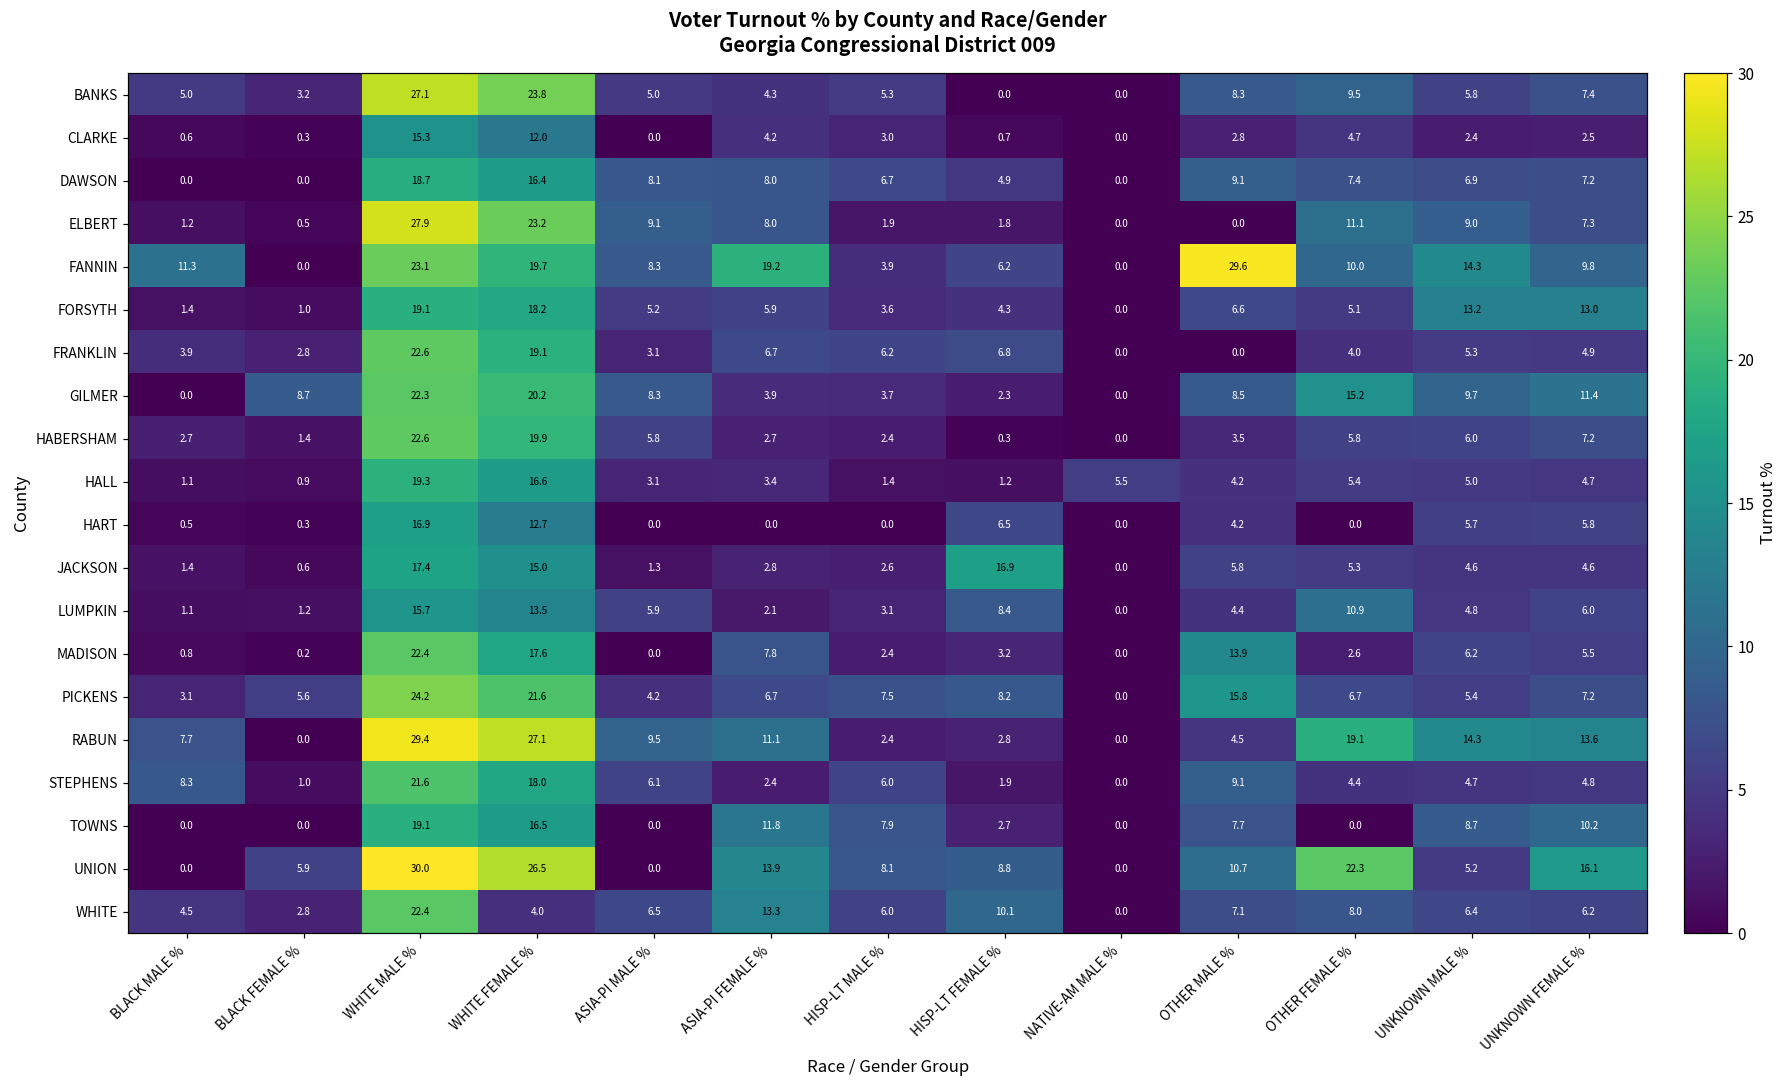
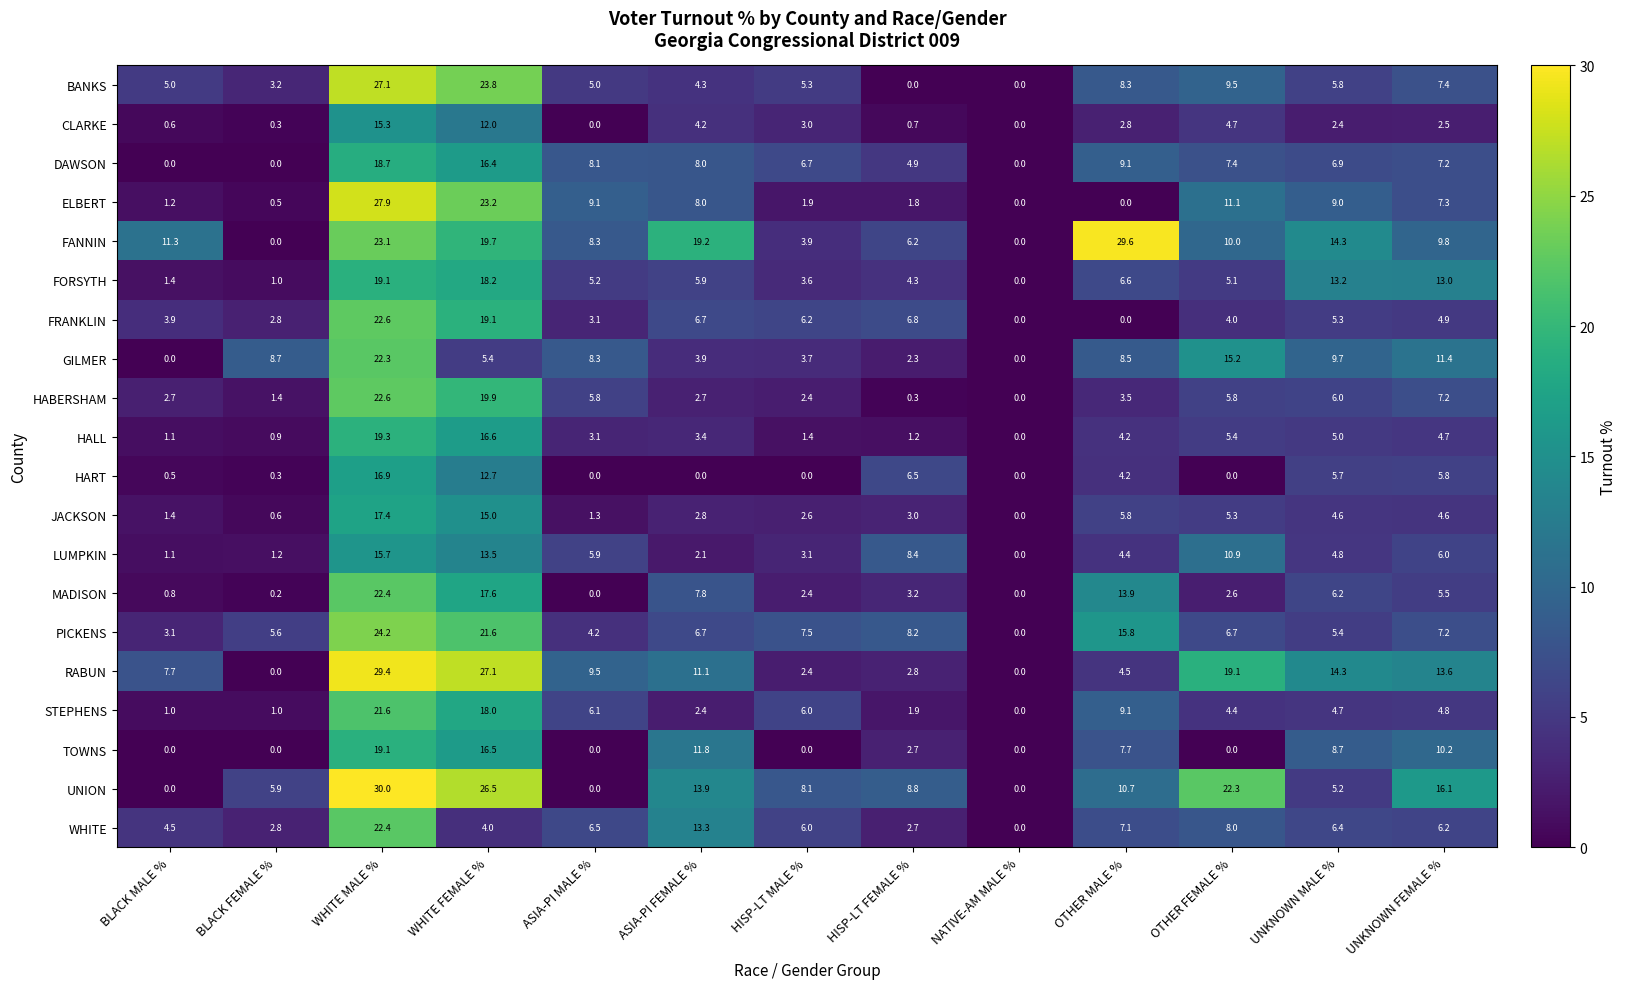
  {
    "GILMER": {
      "BLACK MALE %": 0.0,
      "BLACK FEMALE %": 8.7,
      "WHITE MALE %": 22.3,
-     "WHITE FEMALE %": 20.2,
+     "WHITE FEMALE %": 5.4,
      "ASIA-PI MALE %": 8.3,
      "ASIA-PI FEMALE %": 3.9,
      "HISP-LT MALE %": 3.7,
      "HISP-LT FEMALE %": 2.3,
      "NATIVE-AM MALE %": 0.0,
      "OTHER MALE %": 8.5,
      "OTHER FEMALE %": 15.2,
      "UNKNOWN MALE %": 9.7,
      "UNKNOWN FEMALE %": 11.4
    },
    "HALL": {
      "BLACK MALE %": 1.1,
      "BLACK FEMALE %": 0.9,
      "WHITE MALE %": 19.3,
      "WHITE FEMALE %": 16.6,
      "ASIA-PI MALE %": 3.1,
      "ASIA-PI FEMALE %": 3.4,
      "HISP-LT MALE %": 1.4,
      "HISP-LT FEMALE %": 1.2,
-     "NATIVE-AM MALE %": 5.5,
+     "NATIVE-AM MALE %": 0.0,
      "OTHER MALE %": 4.2,
      "OTHER FEMALE %": 5.4,
      "UNKNOWN MALE %": 5.0,
      "UNKNOWN FEMALE %": 4.7
    },
    "JACKSON": {
      "BLACK MALE %": 1.4,
      "BLACK FEMALE %": 0.6,
      "WHITE MALE %": 17.4,
      "WHITE FEMALE %": 15.0,
      "ASIA-PI MALE %": 1.3,
      "ASIA-PI FEMALE %": 2.8,
      "HISP-LT MALE %": 2.6,
-     "HISP-LT FEMALE %": 16.9,
+     "HISP-LT FEMALE %": 3.0,
      "NATIVE-AM MALE %": 0.0,
      "OTHER MALE %": 5.8,
      "OTHER FEMALE %": 5.3,
      "UNKNOWN MALE %": 4.6,
      "UNKNOWN FEMALE %": 4.6
    },
    "STEPHENS": {
-     "BLACK MALE %": 8.3,
+     "BLACK MALE %": 1.0,
      "BLACK FEMALE %": 1.0,
      "WHITE MALE %": 21.6,
      "WHITE FEMALE %": 18.0,
      "ASIA-PI MALE %": 6.1,
      "ASIA-PI FEMALE %": 2.4,
      "HISP-LT MALE %": 6.0,
      "HISP-LT FEMALE %": 1.9,
      "NATIVE-AM MALE %": 0.0,
      "OTHER MALE %": 9.1,
      "OTHER FEMALE %": 4.4,
      "UNKNOWN MALE %": 4.7,
      "UNKNOWN FEMALE %": 4.8
    },
    "TOWNS": {
      "BLACK MALE %": 0.0,
      "BLACK FEMALE %": 0.0,
      "WHITE MALE %": 19.1,
      "WHITE FEMALE %": 16.5,
      "ASIA-PI MALE %": 0.0,
      "ASIA-PI FEMALE %": 11.8,
-     "HISP-LT MALE %": 7.9,
+     "HISP-LT MALE %": 0.0,
      "HISP-LT FEMALE %": 2.7,
      "NATIVE-AM MALE %": 0.0,
      "OTHER MALE %": 7.7,
      "OTHER FEMALE %": 0.0,
      "UNKNOWN MALE %": 8.7,
      "UNKNOWN FEMALE %": 10.2
    },
    "WHITE": {
      "BLACK MALE %": 4.5,
      "BLACK FEMALE %": 2.8,
      "WHITE MALE %": 22.4,
      "WHITE FEMALE %": 4.0,
      "ASIA-PI MALE %": 6.5,
      "ASIA-PI FEMALE %": 13.3,
      "HISP-LT MALE %": 6.0,
-     "HISP-LT FEMALE %": 10.1,
+     "HISP-LT FEMALE %": 2.7,
      "NATIVE-AM MALE %": 0.0,
      "OTHER MALE %": 7.1,
      "OTHER FEMALE %": 8.0,
      "UNKNOWN MALE %": 6.4,
      "UNKNOWN FEMALE %": 6.2
    }
  }
